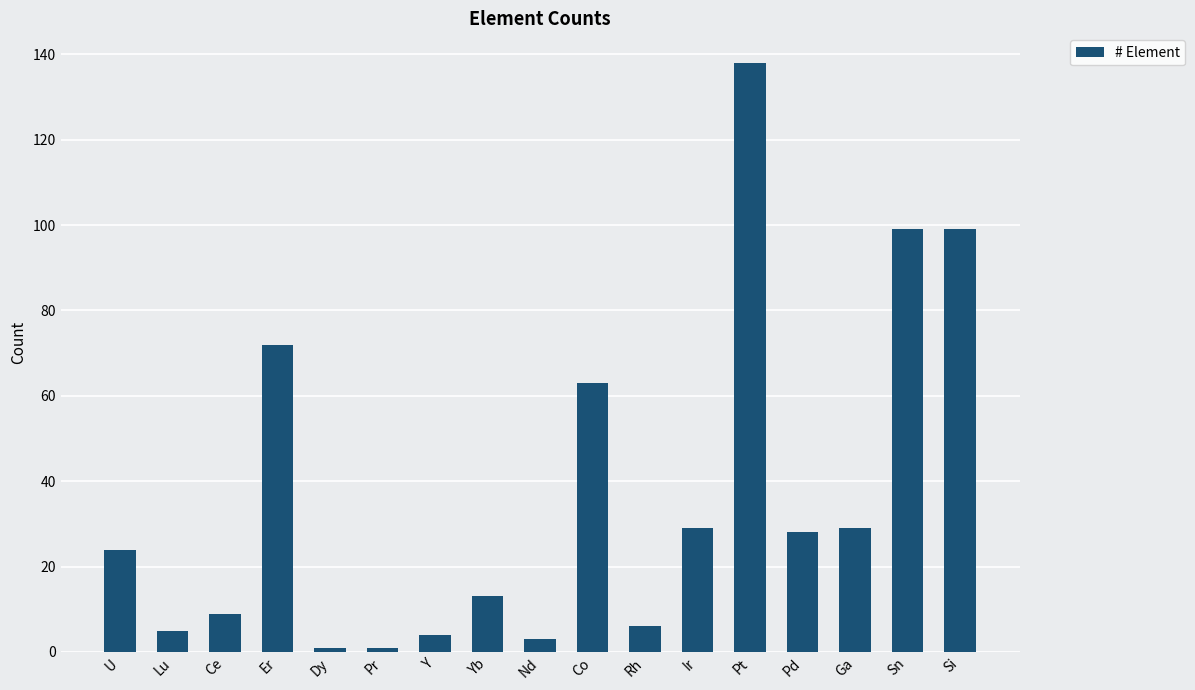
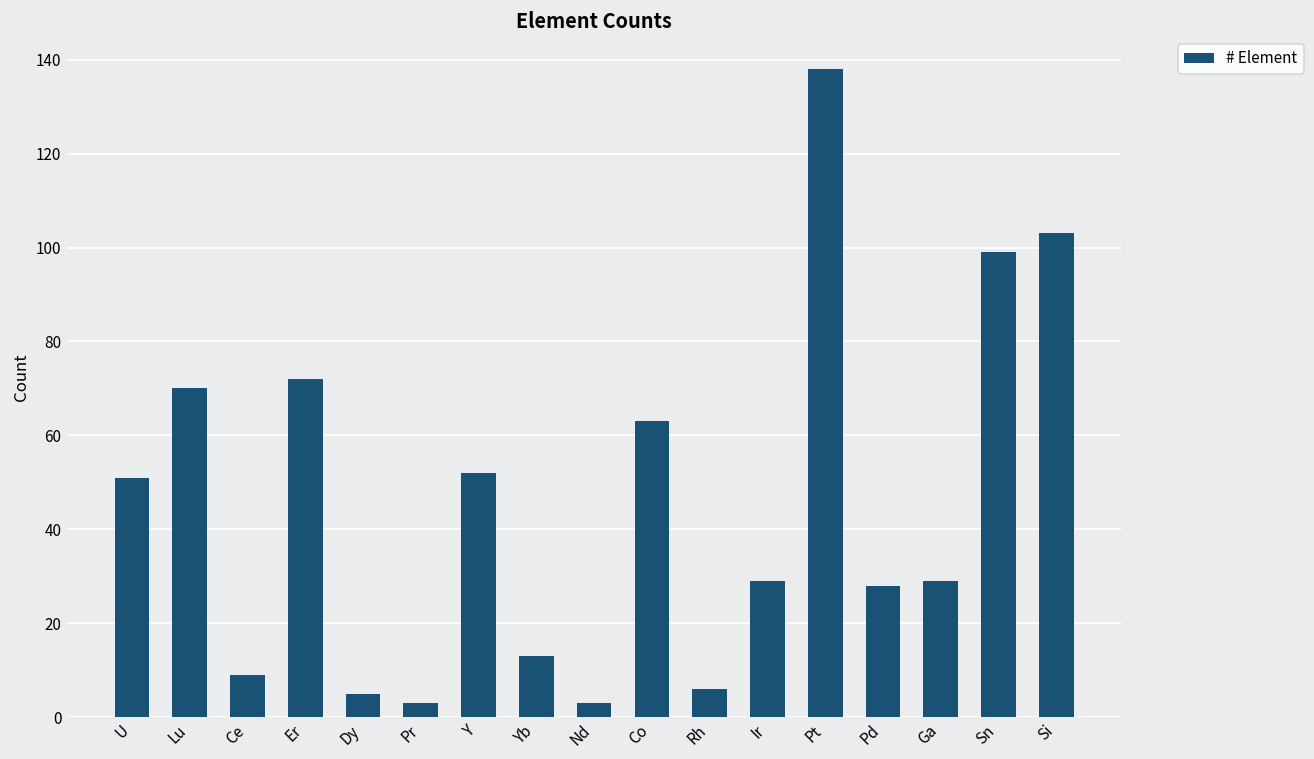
  {
-   "U": 24,
-   "Lu": 5,
+   "U": 51,
+   "Lu": 70,
    "Ce": 9,
    "Er": 72,
-   "Dy": 1,
-   "Pr": 1,
-   "Y": 4,
+   "Dy": 5,
+   "Pr": 3,
+   "Y": 52,
    "Yb": 13,
    "Nd": 3,
    "Co": 63,
    "Rh": 6,
    "Ir": 29,
    "Pt": 138,
    "Pd": 28,
    "Ga": 29,
    "Sn": 99,
-   "Si": 99
+   "Si": 103
  }
